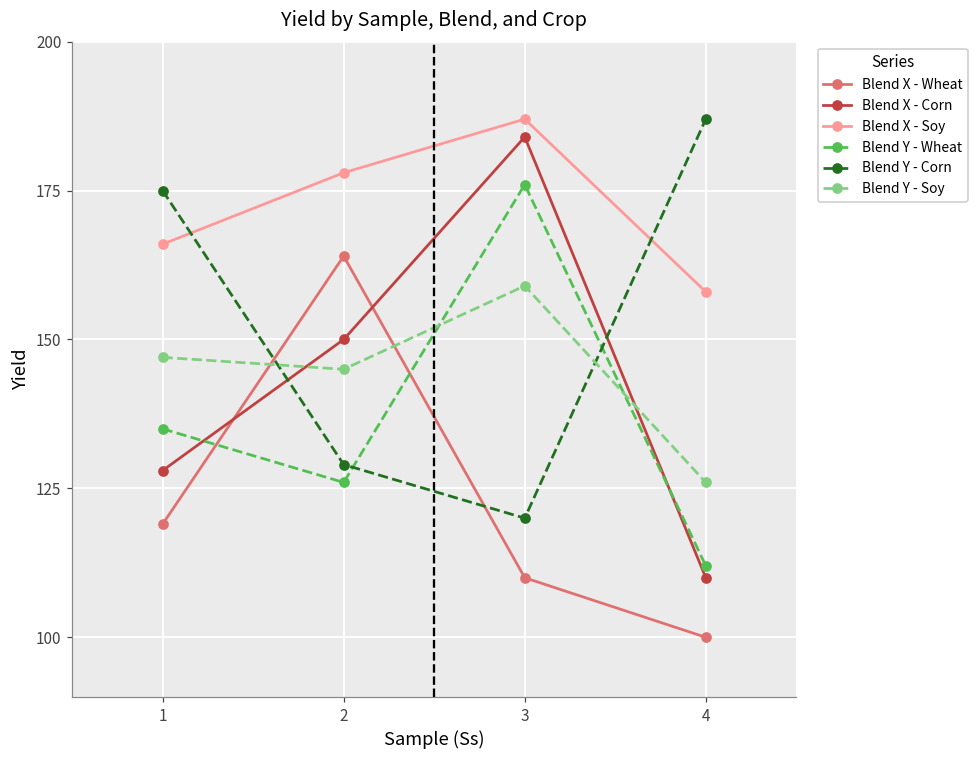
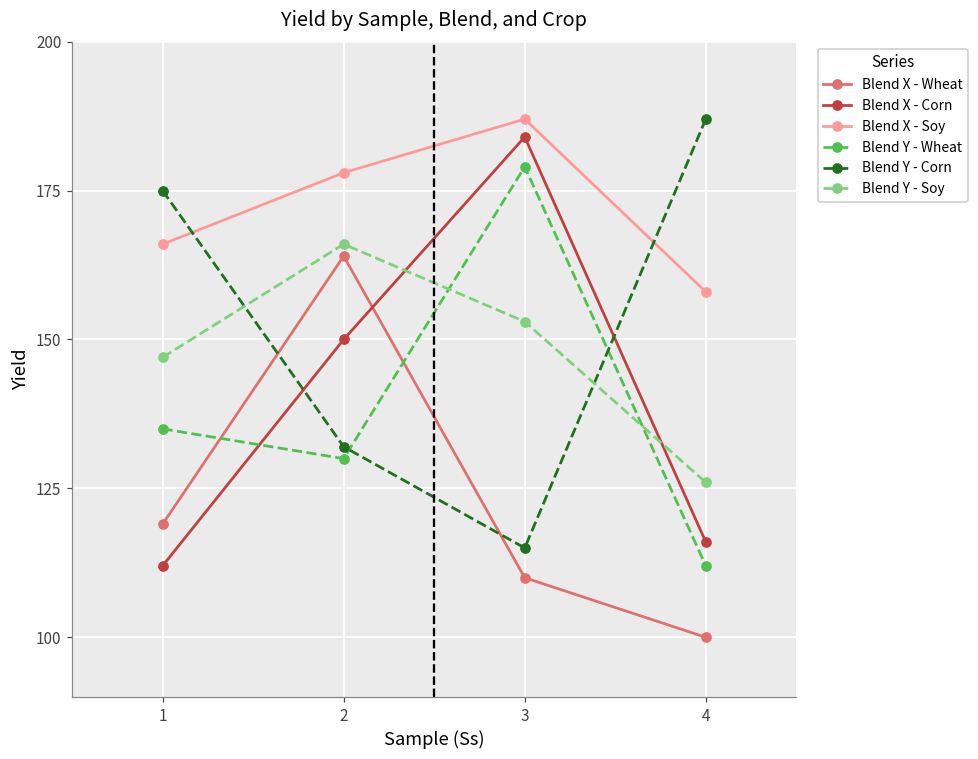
  {
    "Blend X - Wheat": {
      "1": 119,
      "2": 164,
      "3": 110,
      "4": 100
    },
    "Blend X - Corn": {
-     "1": 128,
+     "1": 112,
      "2": 150,
      "3": 184,
-     "4": 110
+     "4": 116
    },
    "Blend X - Soy": {
      "1": 166,
      "2": 178,
      "3": 187,
      "4": 158
    },
    "Blend Y - Wheat": {
      "1": 135,
-     "2": 126,
-     "3": 176,
+     "2": 130,
+     "3": 179,
      "4": 112
    },
    "Blend Y - Corn": {
      "1": 175,
-     "2": 129,
-     "3": 120,
+     "2": 132,
+     "3": 115,
      "4": 187
    },
    "Blend Y - Soy": {
      "1": 147,
-     "2": 145,
-     "3": 159,
+     "2": 166,
+     "3": 153,
      "4": 126
    }
  }
